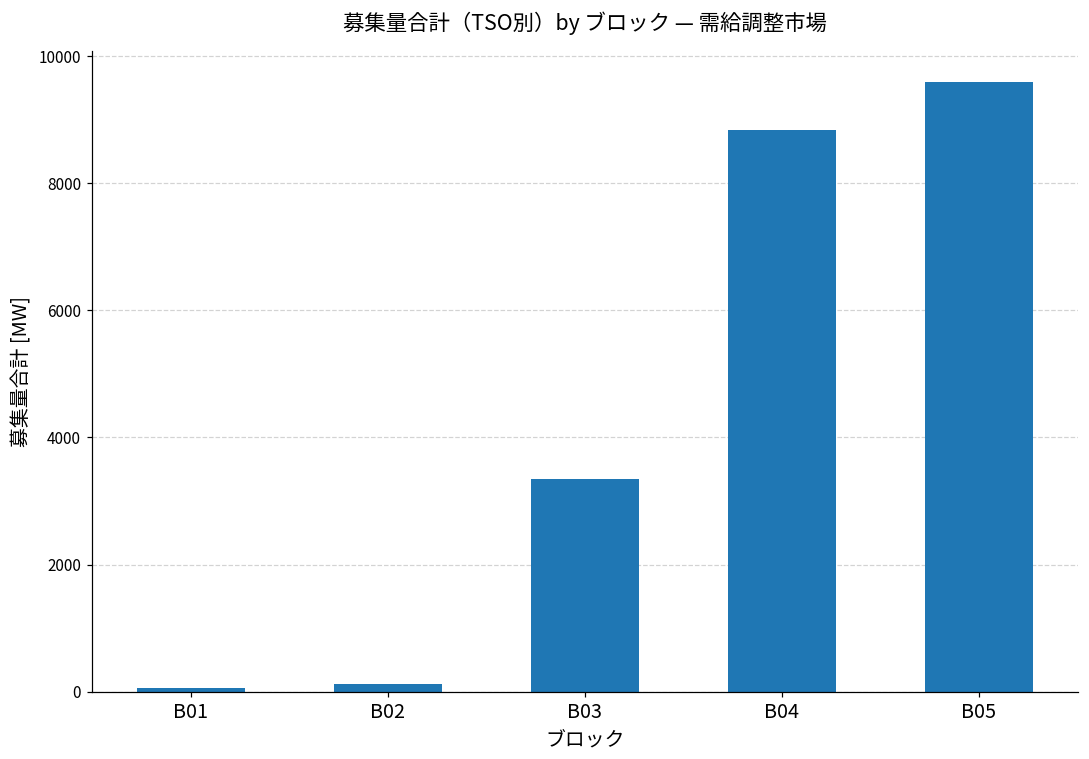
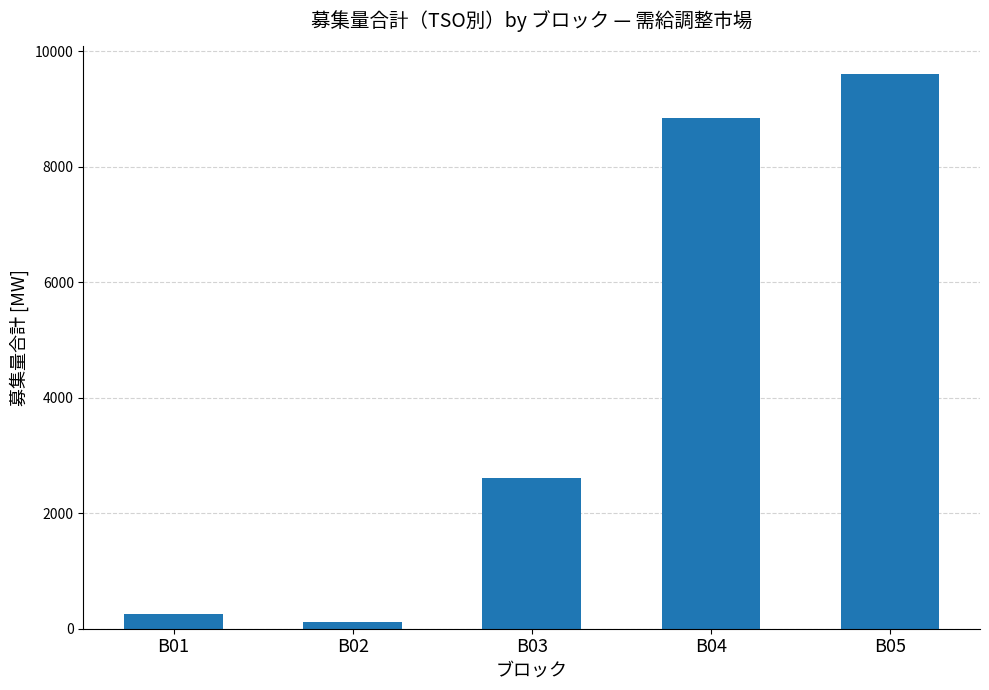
  {
-   "B01": 100,
+   "B01": 300,
    "B02": 100,
-   "B03": 3400,
+   "B03": 2600,
    "B04": 8800,
    "B05": 9600
  }
